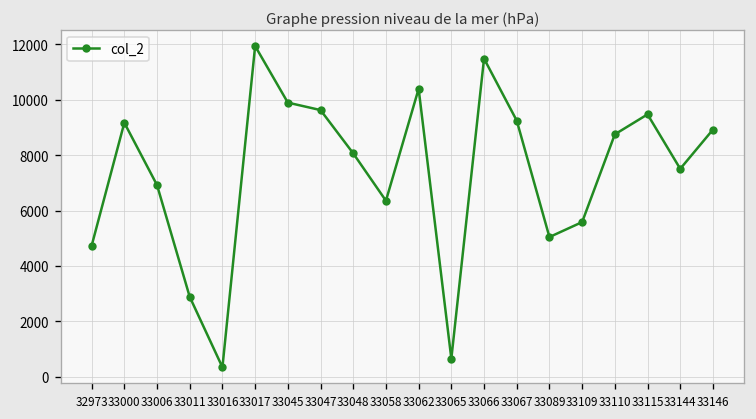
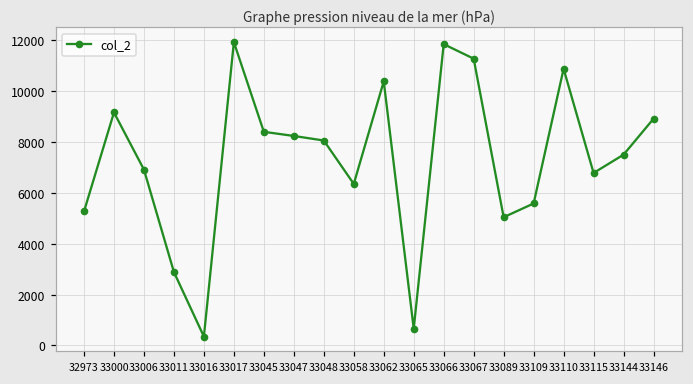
  {
-   "32973": 4700,
+   "32973": 5300,
    "33000": 9200,
    "33006": 6900,
    "33011": 2900,
    "33016": 300,
    "33017": 11900,
-   "33045": 9900,
-   "33047": 9600,
+   "33045": 8400,
+   "33047": 8200,
    "33048": 8100,
    "33058": 6400,
    "33062": 10400,
    "33065": 700,
-   "33066": 11500,
-   "33067": 9200,
+   "33066": 11900,
+   "33067": 11300,
    "33089": 5000,
    "33109": 5600,
-   "33110": 8700,
-   "33115": 9500,
+   "33110": 10900,
+   "33115": 6800,
    "33144": 7500,
    "33146": 8900
  }
